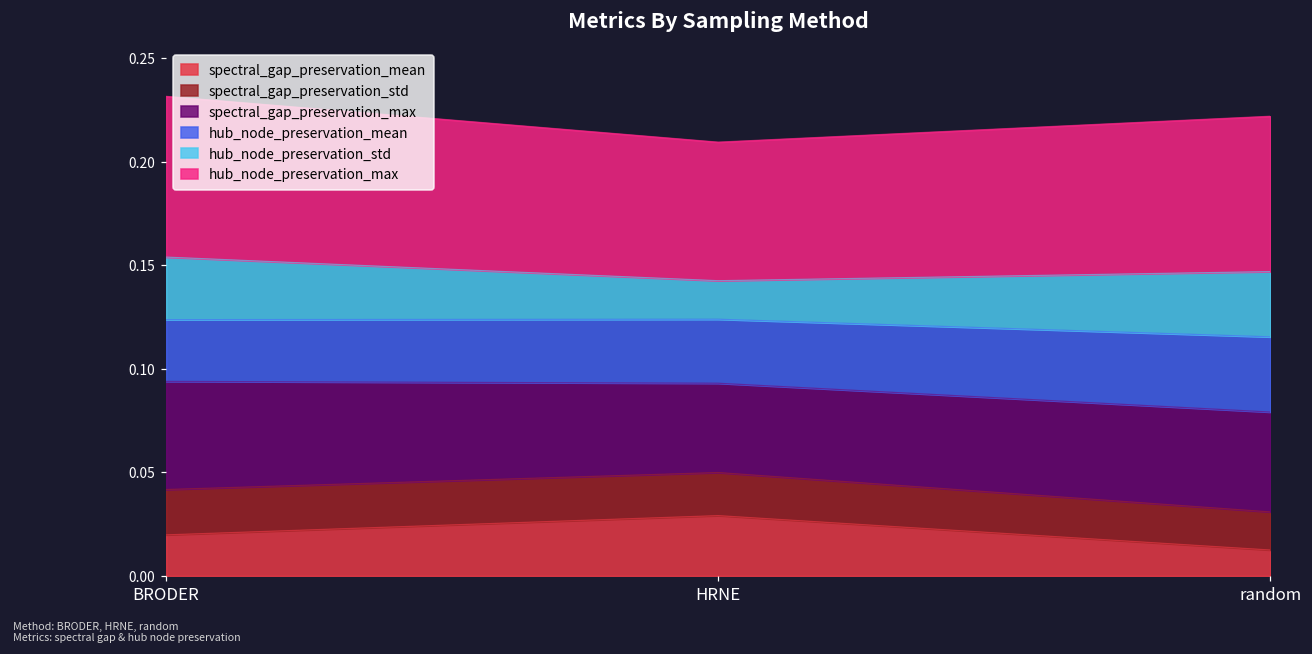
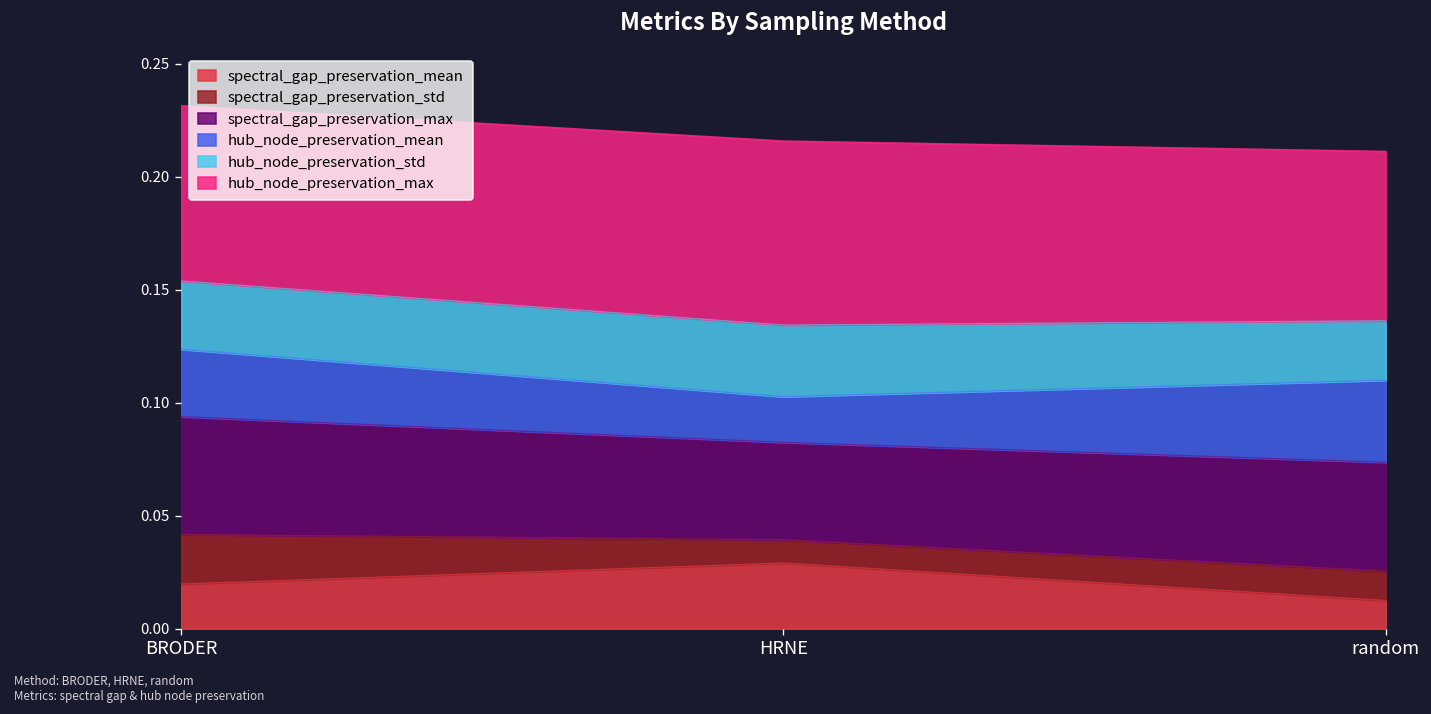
  {
    "spectral_gap_preservation_mean": {
      "BRODER": 0.020,
      "HRNE": 0.029,
      "random": 0.013
    },
    "spectral_gap_preservation_std": {
      "BRODER": 0.022,
-     "HRNE": 0.021,
-     "random": 0.018
+     "HRNE": 0.010,
+     "random": 0.013
    },
    "spectral_gap_preservation_max": {
      "BRODER": 0.052,
      "HRNE": 0.043,
      "random": 0.048
    },
    "hub_node_preservation_mean": {
      "BRODER": 0.030,
-     "HRNE": 0.031,
+     "HRNE": 0.020,
      "random": 0.036
    },
    "hub_node_preservation_std": {
      "BRODER": 0.030,
-     "HRNE": 0.019,
-     "random": 0.032
+     "HRNE": 0.032,
+     "random": 0.026
    },
    "hub_node_preservation_max": {
      "BRODER": 0.078,
-     "HRNE": 0.067,
+     "HRNE": 0.081,
      "random": 0.075
    }
  }
